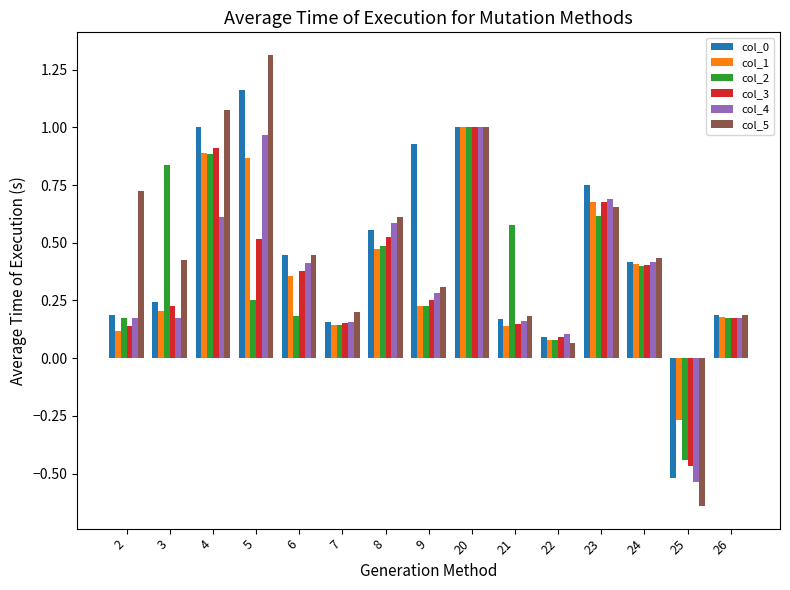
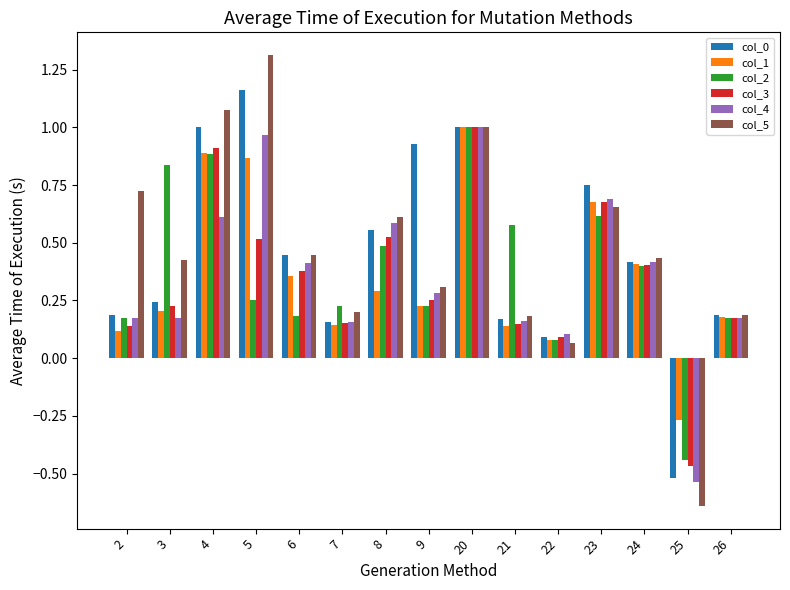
  {
    "col_0": {
      "2": 0.19,
      "3": 0.24,
      "4": 1.00,
      "5": 1.16,
      "6": 0.45,
      "7": 0.16,
      "8": 0.56,
      "9": 0.93,
      "20": 1.00,
      "21": 0.17,
      "22": 0.09,
      "23": 0.75,
      "24": 0.42,
      "25": -0.52,
      "26": 0.19
    },
    "col_1": {
      "2": 0.12,
      "3": 0.21,
      "4": 0.89,
      "5": 0.87,
      "6": 0.36,
      "7": 0.15,
-     "8": 0.47,
+     "8": 0.29,
      "9": 0.23,
      "20": 1.00,
      "21": 0.14,
      "22": 0.08,
      "23": 0.68,
      "24": 0.41,
      "25": -0.27,
      "26": 0.18
    },
    "col_2": {
      "2": 0.17,
      "3": 0.84,
      "4": 0.88,
      "5": 0.25,
      "6": 0.18,
-     "7": 0.14,
+     "7": 0.22,
      "8": 0.49,
      "9": 0.23,
      "20": 1.00,
      "21": 0.58,
      "22": 0.08,
      "23": 0.62,
      "24": 0.40,
      "25": -0.44,
      "26": 0.17
    },
    "col_3": {
      "2": 0.14,
      "3": 0.22,
      "4": 0.91,
      "5": 0.52,
      "6": 0.38,
      "7": 0.15,
      "8": 0.52,
      "9": 0.25,
      "20": 1.00,
      "21": 0.15,
      "22": 0.09,
      "23": 0.68,
      "24": 0.41,
      "25": -0.47,
      "26": 0.18
    },
    "col_4": {
      "2": 0.17,
      "3": 0.17,
      "4": 0.61,
      "5": 0.97,
      "6": 0.41,
      "7": 0.16,
      "8": 0.59,
      "9": 0.28,
      "20": 1.00,
      "21": 0.16,
      "22": 0.11,
      "23": 0.69,
      "24": 0.42,
      "25": -0.54,
      "26": 0.17
    },
    "col_5": {
      "2": 0.72,
      "3": 0.43,
      "4": 1.08,
      "5": 1.31,
      "6": 0.45,
      "7": 0.20,
      "8": 0.61,
      "9": 0.31,
      "20": 1.00,
      "21": 0.18,
      "22": 0.07,
      "23": 0.65,
      "24": 0.44,
      "25": -0.64,
      "26": 0.19
    }
  }
